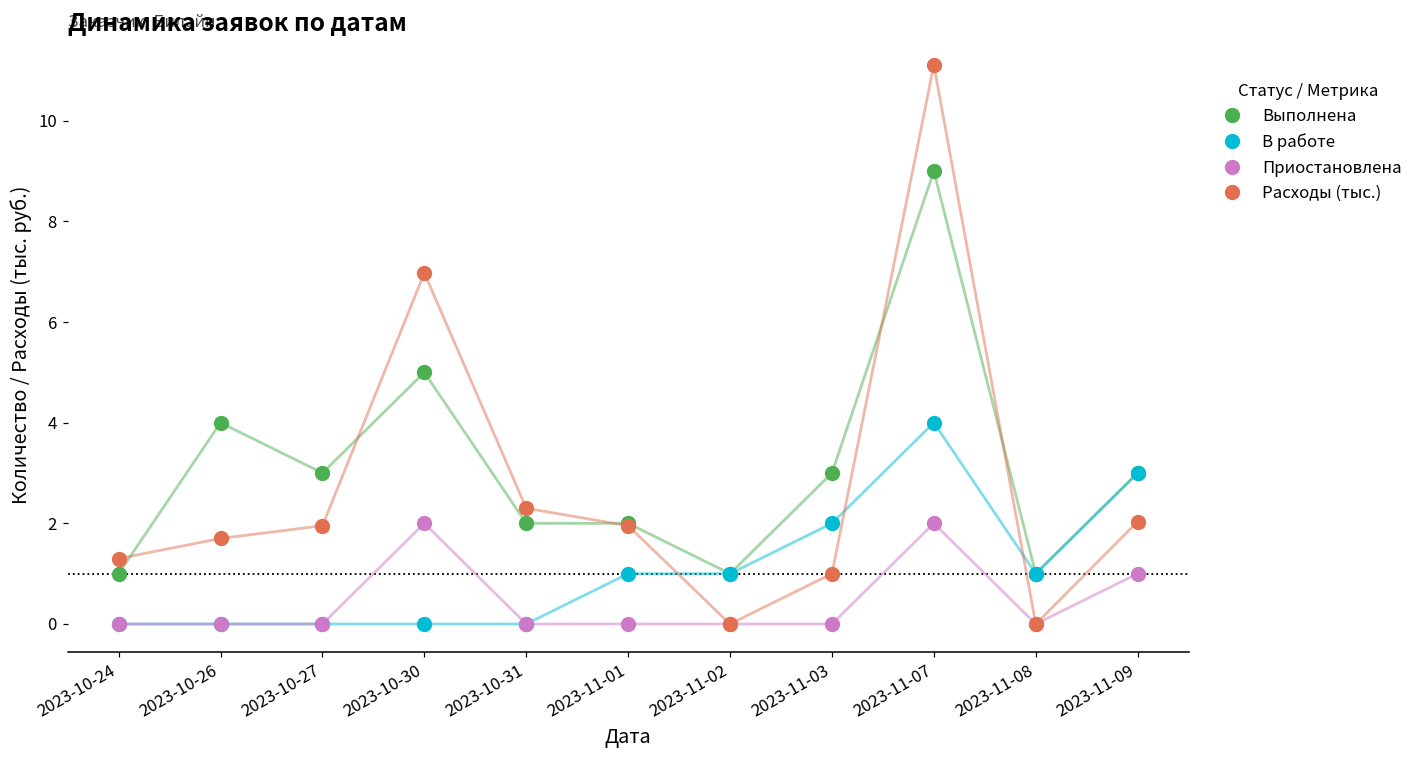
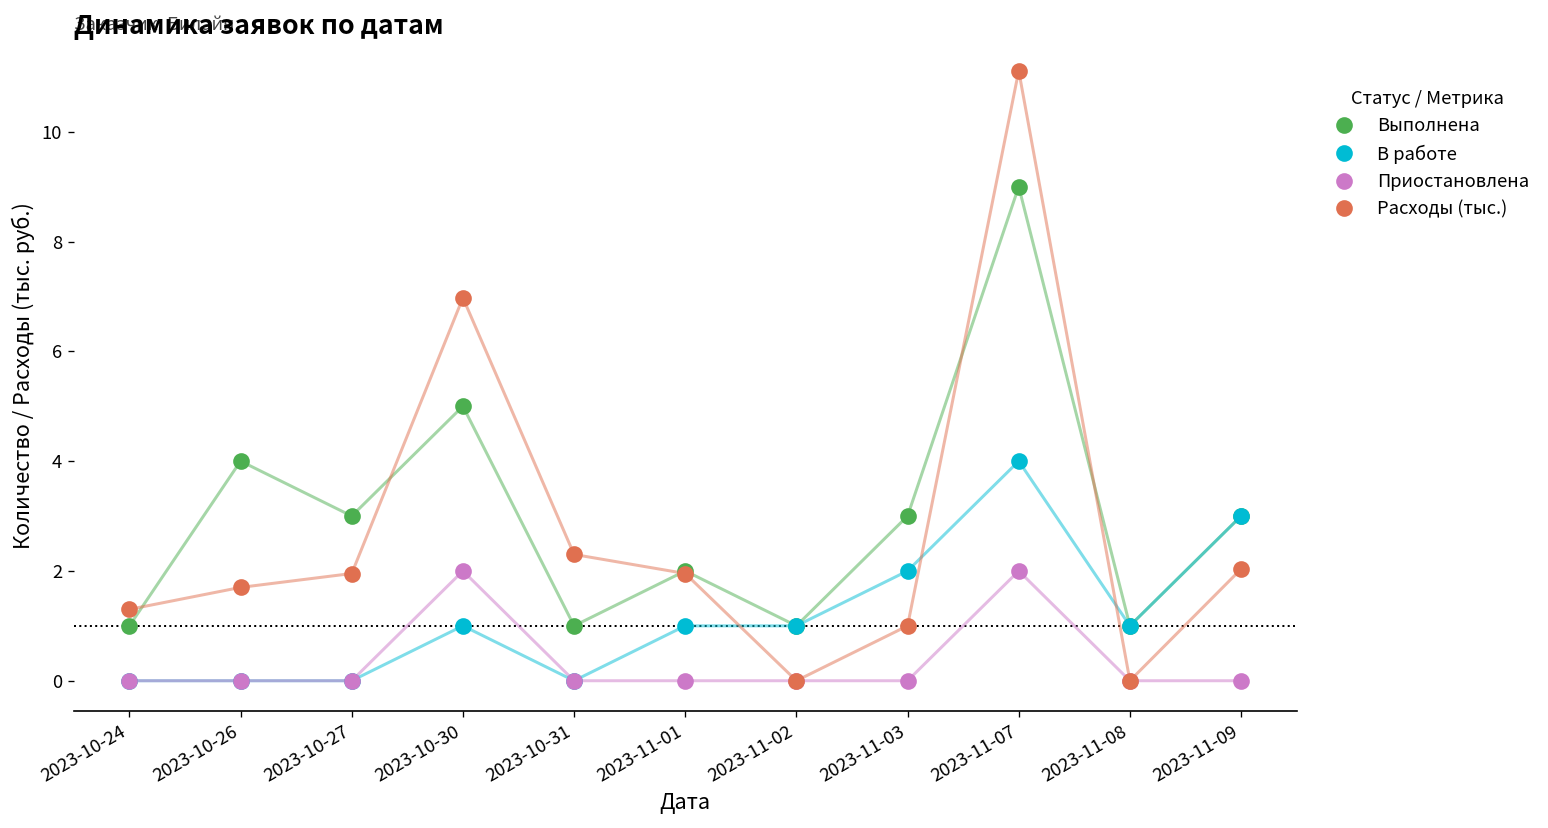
  {
    "Выполнена": {
      "2023-10-24": 1,
      "2023-10-26": 4,
      "2023-10-27": 3,
      "2023-10-30": 5,
-     "2023-10-31": 2,
+     "2023-10-31": 1,
      "2023-11-03": 3,
      "2023-11-07": 9
    },
    "В работе": {
-     "2023-10-30": 0,
+     "2023-10-30": 1,
      "2023-11-01": 1,
      "2023-11-03": 2,
      "2023-11-07": 4
    },
    "Приостановлена": {
      "2023-10-30": 2,
      "2023-11-01": 0,
      "2023-11-03": 0,
      "2023-11-07": 2,
-     "2023-11-09": 1
+     "2023-11-09": 0
    },
    "Расходы (тыс.)": {
      "2023-10-24": 1.3,
      "2023-10-26": 1.7,
      "2023-10-27": 2,
      "2023-10-30": 7,
      "2023-10-31": 2.3,
      "2023-11-03": 1,
      "2023-11-07": 11.1,
      "2023-11-09": 2
    }
  }
